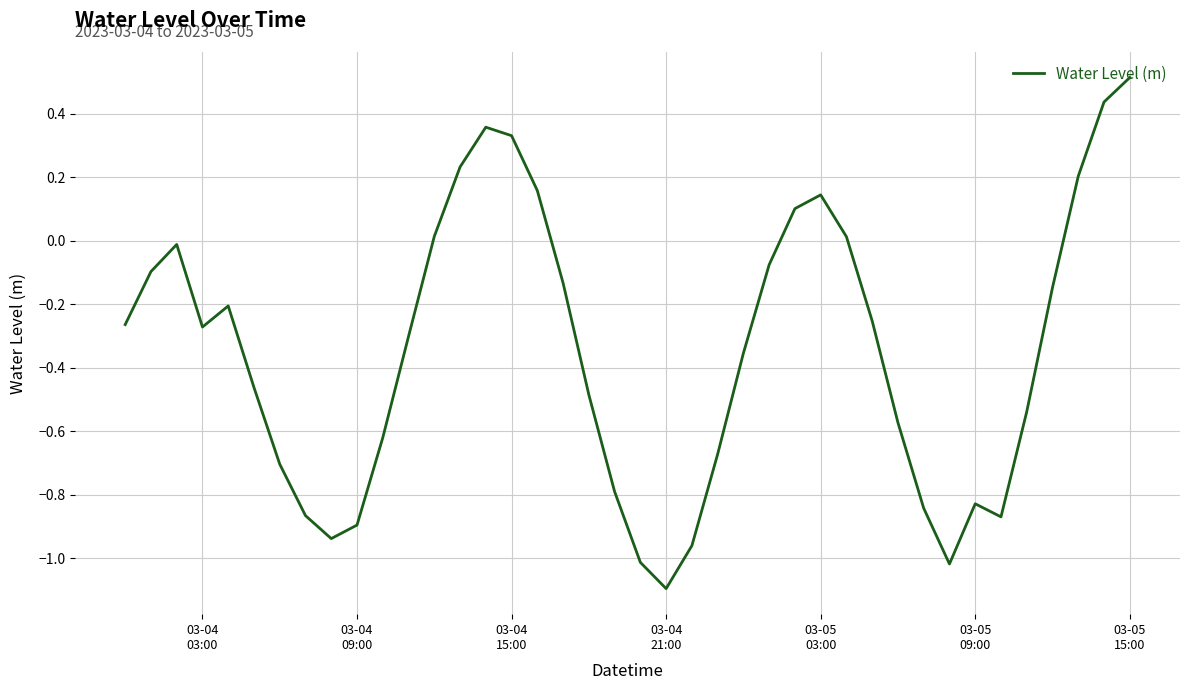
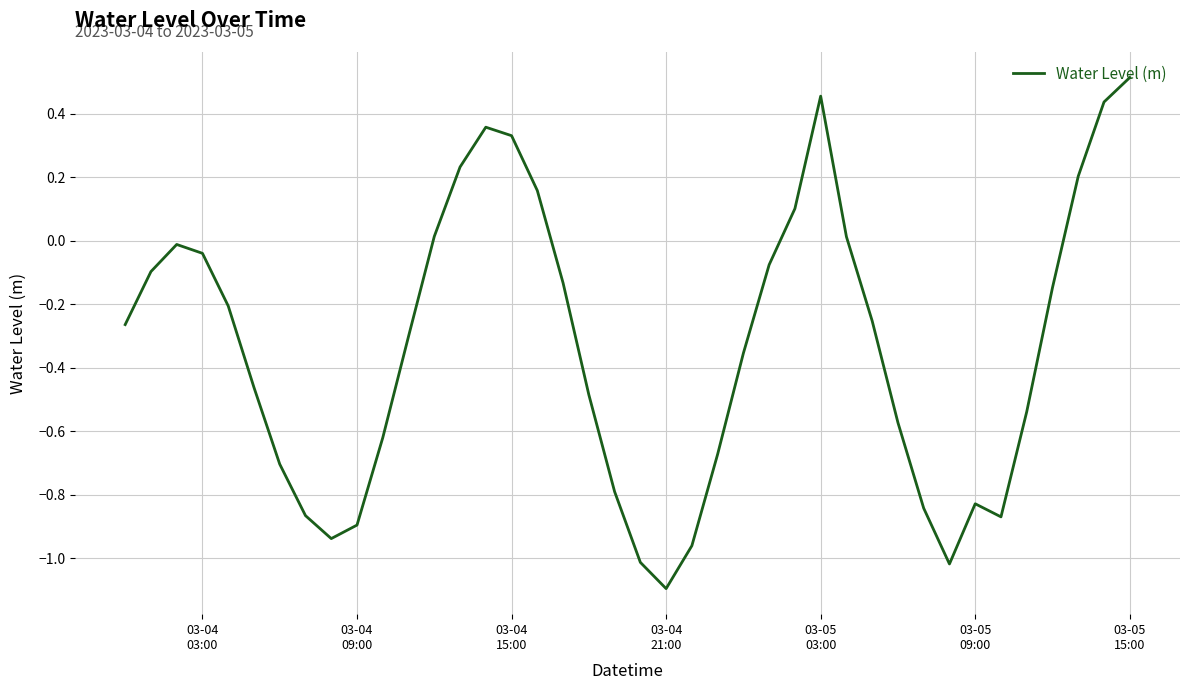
  {
-   "03-04 03:00": -0.27,
+   "03-04 03:00": -0.04,
    "03-04 09:00": -0.90,
    "03-04 15:00": 0.33,
    "03-04 21:00": -1.10,
-   "03-05 03:00": 0.14,
+   "03-05 03:00": 0.46,
    "03-05 09:00": -0.83,
    "03-05 15:00": 0.51
  }
